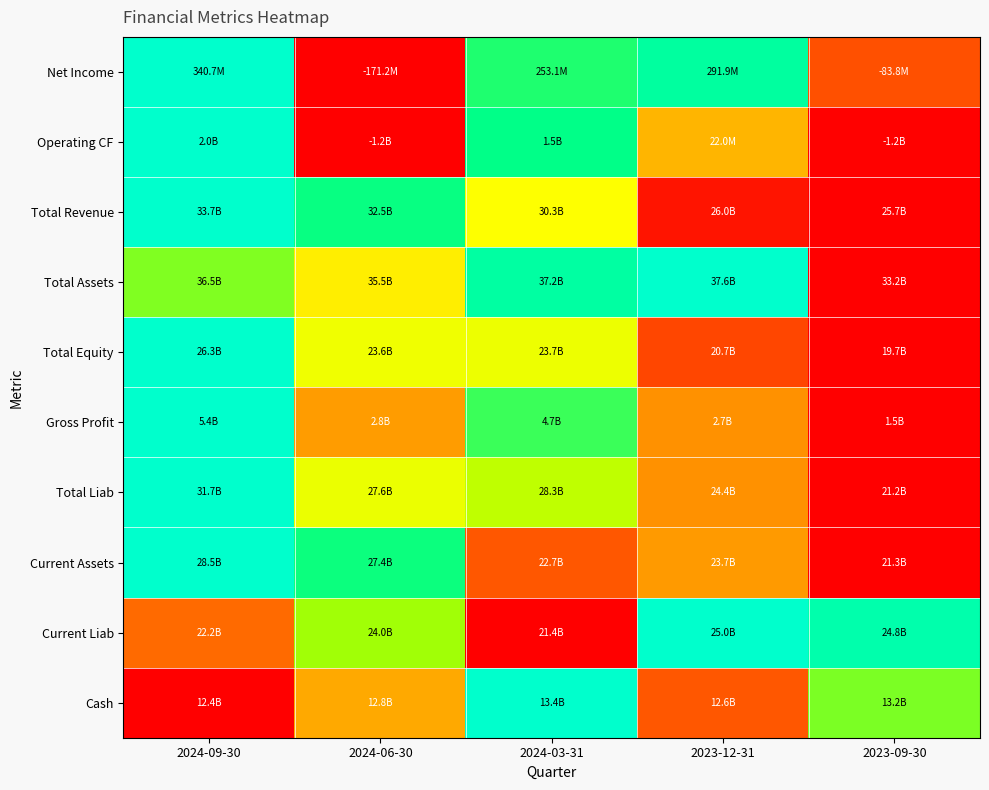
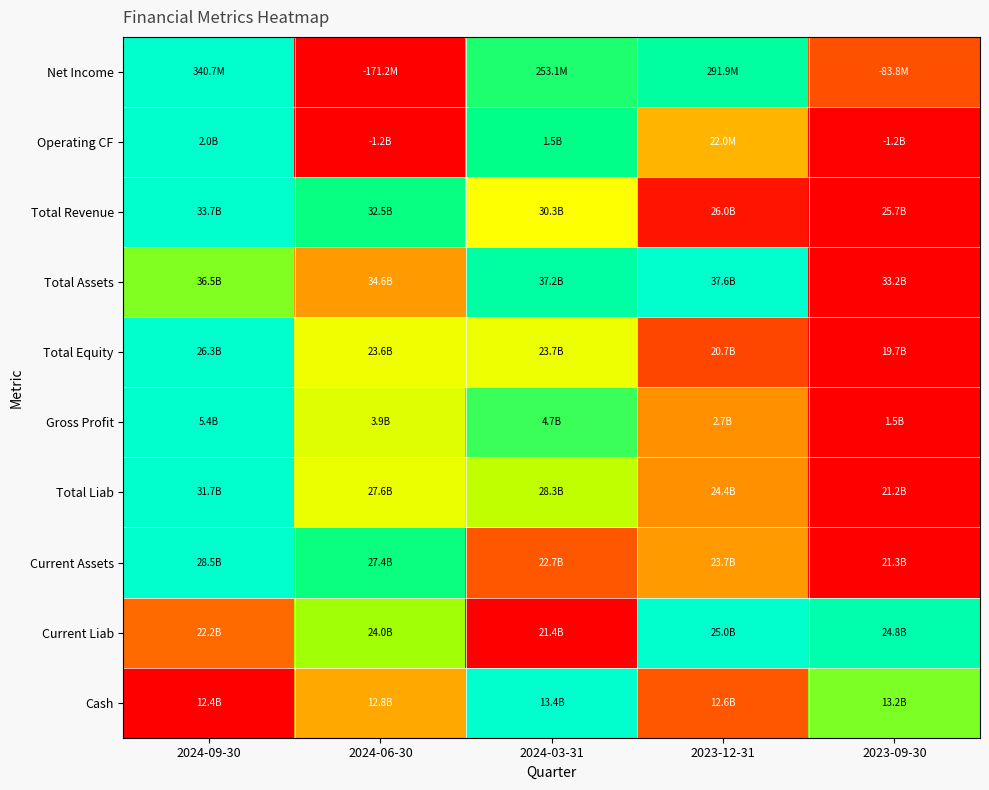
  {
    "Net Income": {
      "2024-09-30": "340.7M",
      "2024-06-30": "-171.2M",
      "2024-03-31": "253.1M",
      "2023-12-31": "291.9M",
      "2023-09-30": "-83.8M"
    },
    "Operating CF": {
      "2024-09-30": "2.0B",
      "2024-06-30": "-1.2B",
      "2024-03-31": "1.5B",
      "2023-12-31": "22.0M",
      "2023-09-30": "-1.2B"
    },
    "Total Revenue": {
      "2024-09-30": "33.7B",
      "2024-06-30": "32.5B",
      "2024-03-31": "30.3B",
      "2023-12-31": "26.0B",
      "2023-09-30": "25.7B"
    },
    "Total Assets": {
      "2024-09-30": "36.5B",
-     "2024-06-30": "35.5B",
+     "2024-06-30": "34.6B",
      "2024-03-31": "37.2B",
      "2023-12-31": "37.6B",
      "2023-09-30": "33.2B"
    },
    "Total Equity": {
      "2024-09-30": "26.3B",
      "2024-06-30": "23.6B",
      "2024-03-31": "23.7B",
      "2023-12-31": "20.7B",
      "2023-09-30": "19.7B"
    },
    "Gross Profit": {
      "2024-09-30": "5.4B",
-     "2024-06-30": "2.8B",
+     "2024-06-30": "3.9B",
      "2024-03-31": "4.7B",
      "2023-12-31": "2.7B",
      "2023-09-30": "1.5B"
    },
    "Total Liab": {
      "2024-09-30": "31.7B",
      "2024-06-30": "27.6B",
      "2024-03-31": "28.3B",
      "2023-12-31": "24.4B",
      "2023-09-30": "21.2B"
    },
    "Current Assets": {
      "2024-09-30": "28.5B",
      "2024-06-30": "27.4B",
      "2024-03-31": "22.7B",
      "2023-12-31": "23.7B",
      "2023-09-30": "21.3B"
    },
    "Current Liab": {
      "2024-09-30": "22.2B",
      "2024-06-30": "24.0B",
      "2024-03-31": "21.4B",
      "2023-12-31": "25.0B",
      "2023-09-30": "24.8B"
    },
    "Cash": {
      "2024-09-30": "12.4B",
      "2024-06-30": "12.8B",
      "2024-03-31": "13.4B",
      "2023-12-31": "12.6B",
      "2023-09-30": "13.2B"
    }
  }
